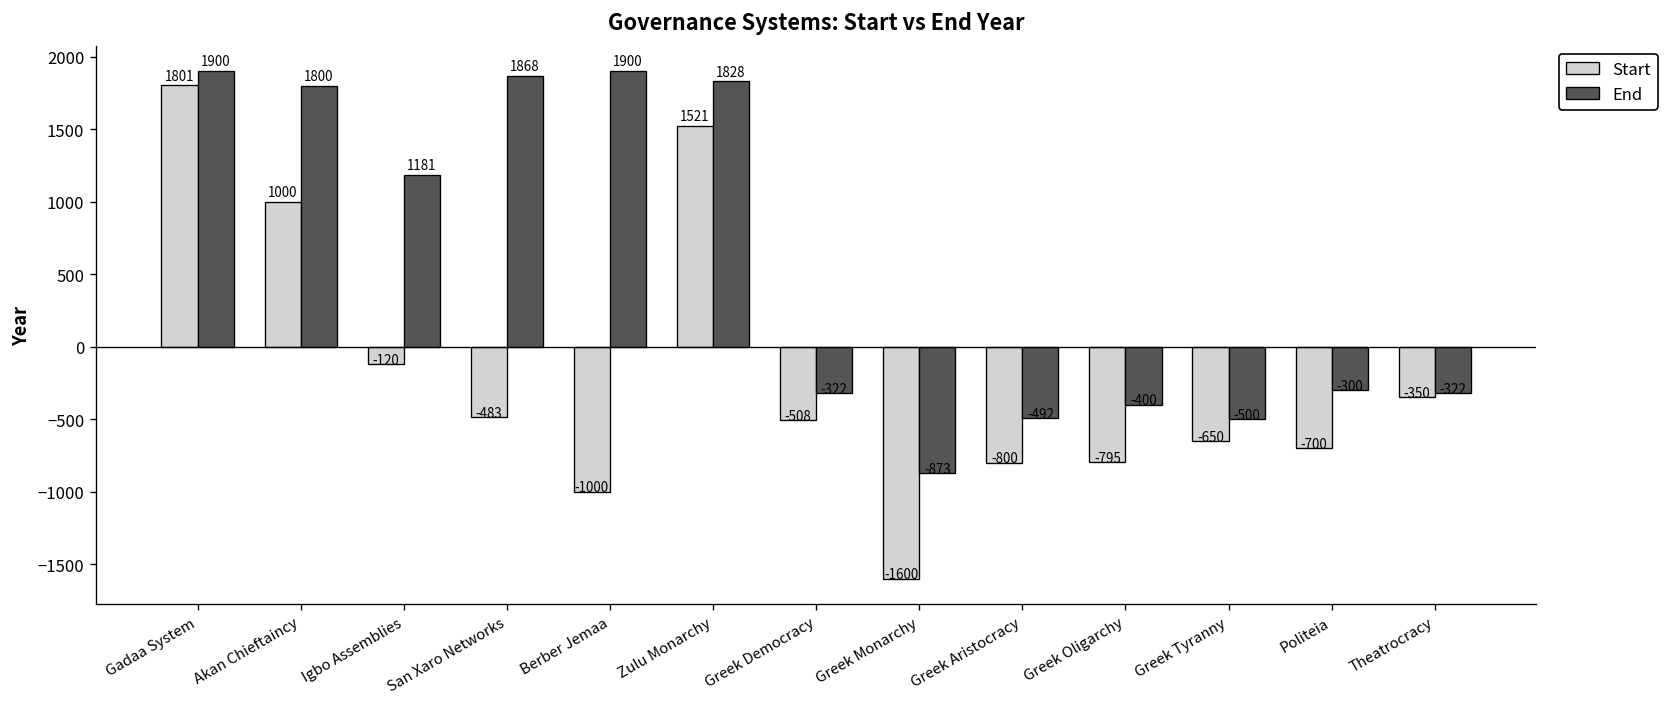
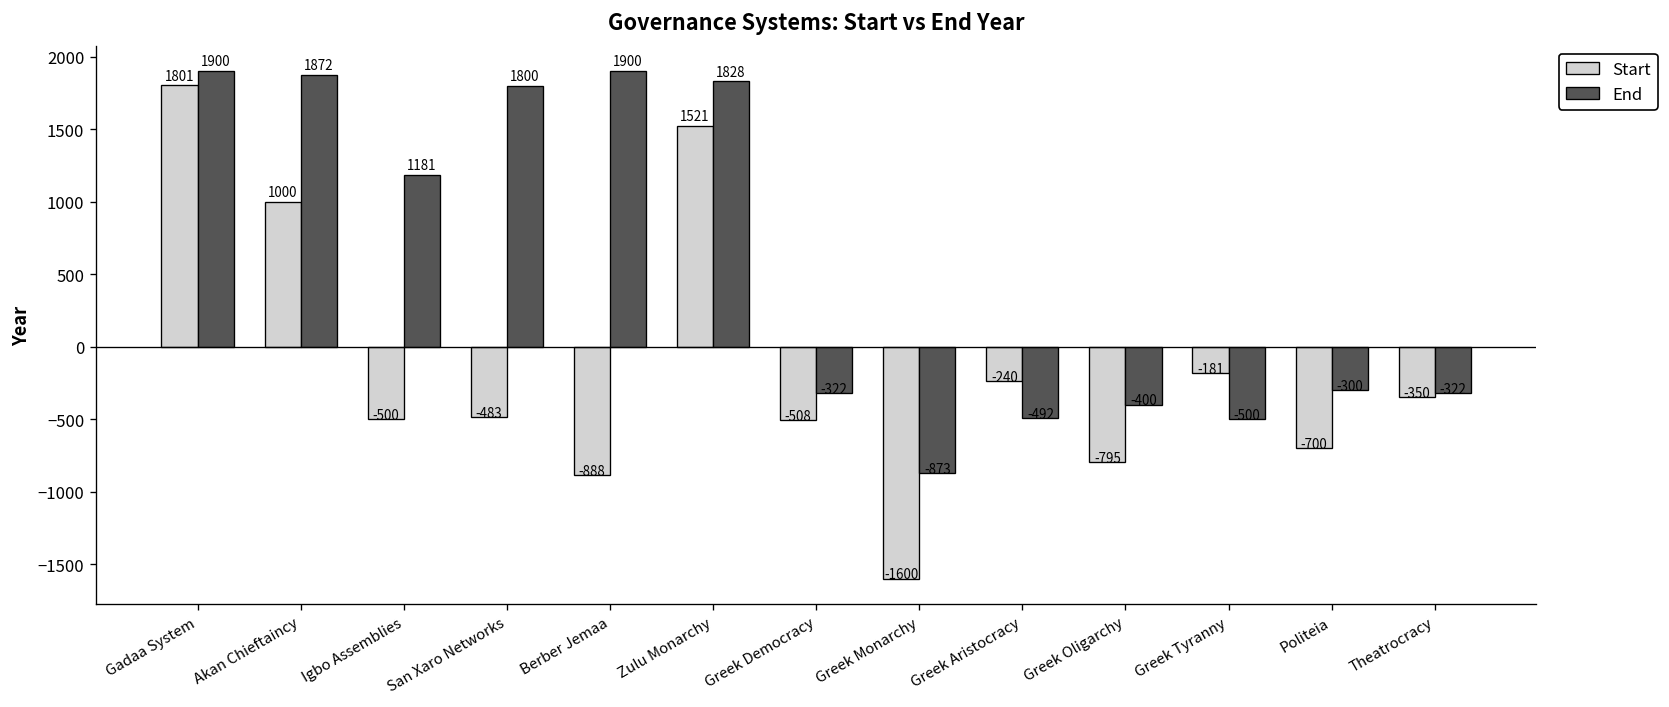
  {
    "Start": {
      "Gadaa System": 1801,
      "Akan Chieftaincy": 1000,
-     "Igbo Assemblies": -120,
+     "Igbo Assemblies": -500,
      "San Xaro Networks": -483,
-     "Berber Jemaa": -1000,
+     "Berber Jemaa": -888,
      "Zulu Monarchy": 1521,
      "Greek Democracy": -508,
      "Greek Monarchy": -1600,
-     "Greek Aristocracy": -800,
+     "Greek Aristocracy": -240,
      "Greek Oligarchy": -795,
-     "Greek Tyranny": -650,
+     "Greek Tyranny": -181,
      "Politeia": -700,
      "Theatrocracy": -350
    },
    "End": {
      "Gadaa System": 1900,
-     "Akan Chieftaincy": 1800,
+     "Akan Chieftaincy": 1872,
      "Igbo Assemblies": 1181,
-     "San Xaro Networks": 1868,
+     "San Xaro Networks": 1800,
      "Berber Jemaa": 1900,
      "Zulu Monarchy": 1828,
      "Greek Democracy": -322,
      "Greek Monarchy": -873,
      "Greek Aristocracy": -492,
      "Greek Oligarchy": -400,
      "Greek Tyranny": -500,
      "Politeia": -300,
      "Theatrocracy": -322
    }
  }
